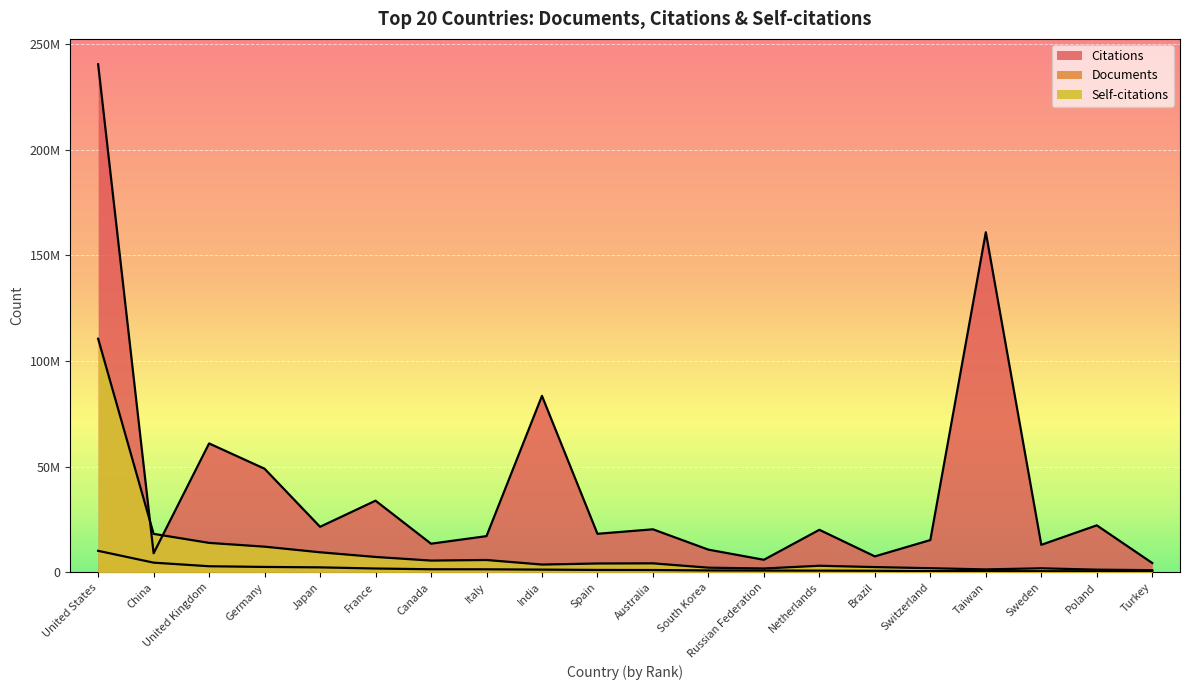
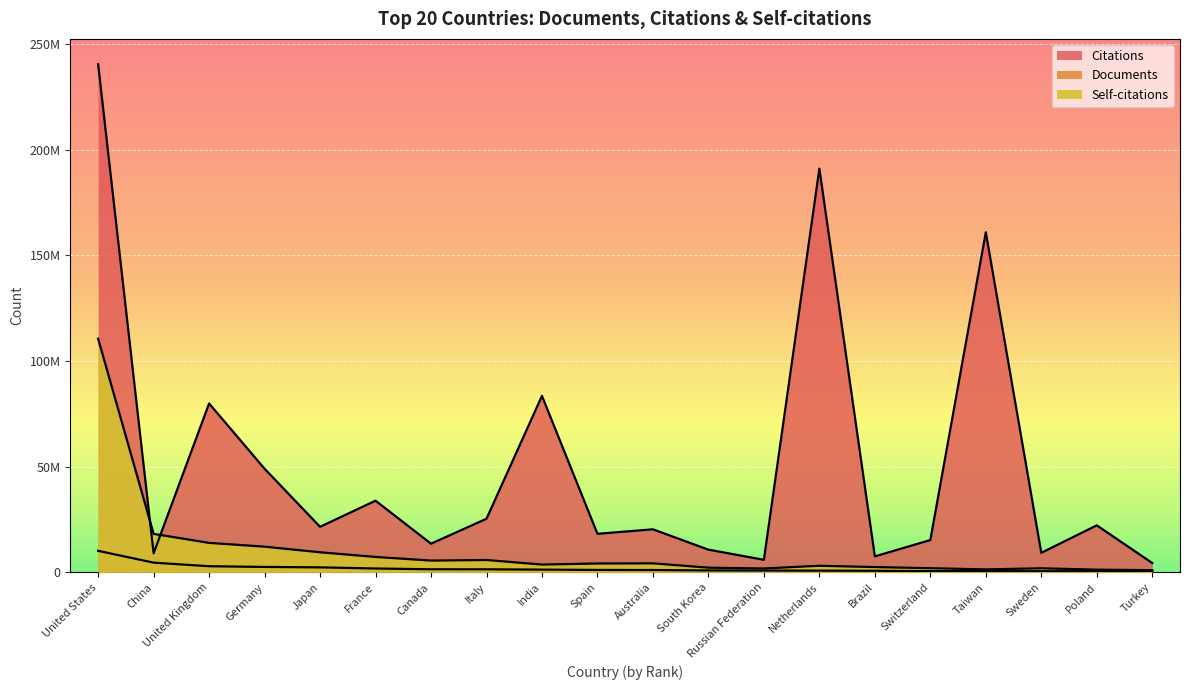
  {
    "Citations": {
      "United States": 240000000,
      "China": 9000000,
-     "United Kingdom": 61000000,
+     "United Kingdom": 80000000,
      "Germany": 49000000,
      "Japan": 22000000,
      "France": 34000000,
      "Canada": 14000000,
-     "Italy": 17000000,
+     "Italy": 25000000,
      "India": 83000000,
      "Spain": 18000000,
      "Australia": 20000000,
      "South Korea": 11000000,
      "Russian Federation": 6000000,
-     "Netherlands": 20000000,
+     "Netherlands": 191000000,
      "Brazil": 8000000,
      "Switzerland": 15000000,
      "Taiwan": 161000000,
-     "Sweden": 13000000,
+     "Sweden": 9000000,
      "Poland": 22000000,
      "Turkey": 4000000
    }
  }
